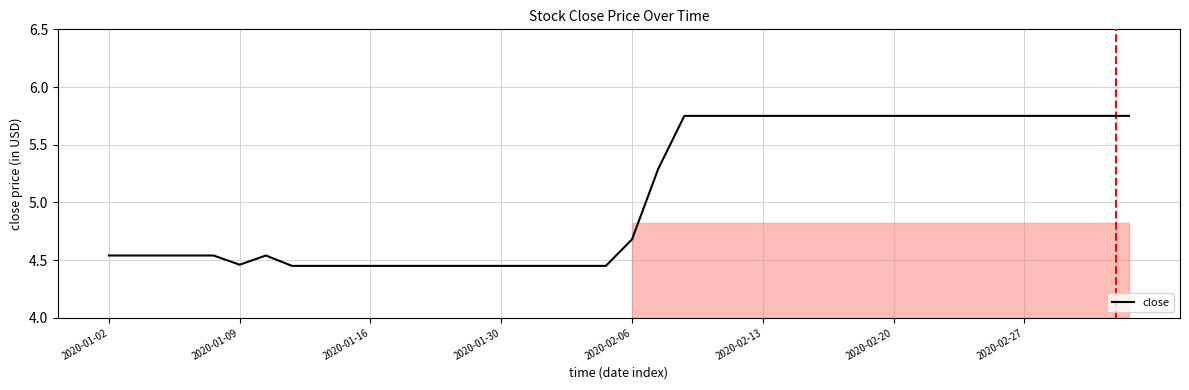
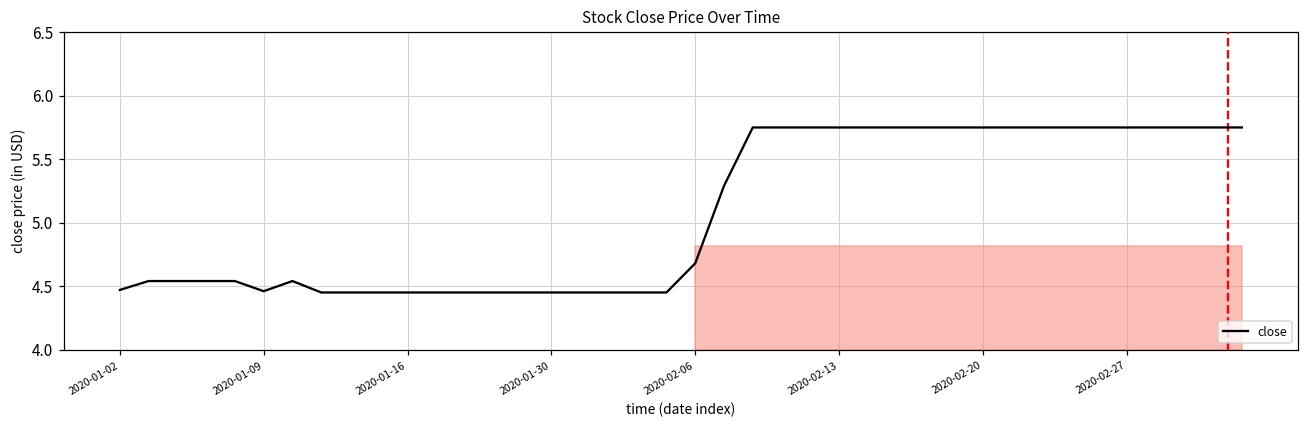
  {
-   "2020-01-02": 4.54,
+   "2020-01-02": 4.47,
    "2020-01-09": 4.46,
    "2020-01-16": 4.45,
    "2020-01-30": 4.45,
    "2020-02-06": 4.68,
    "2020-02-13": 5.75,
    "2020-02-20": 5.75,
    "2020-02-27": 5.75
  }
